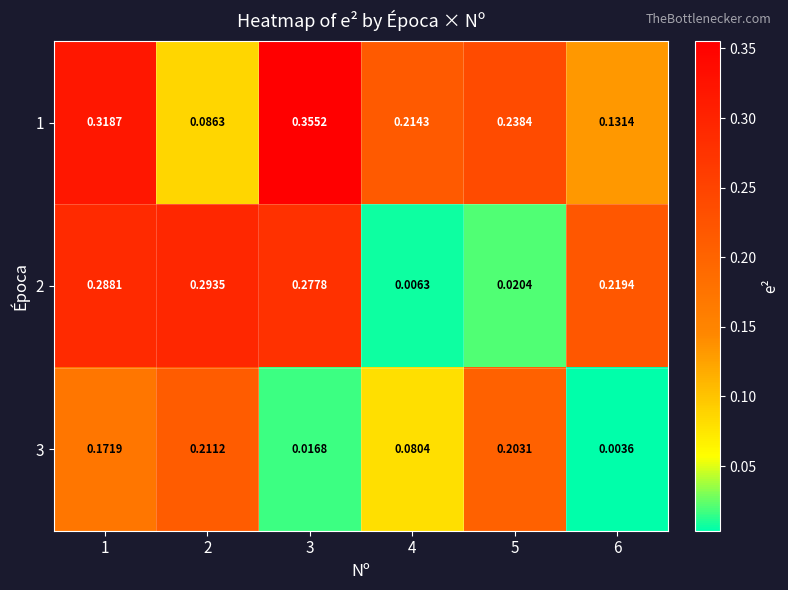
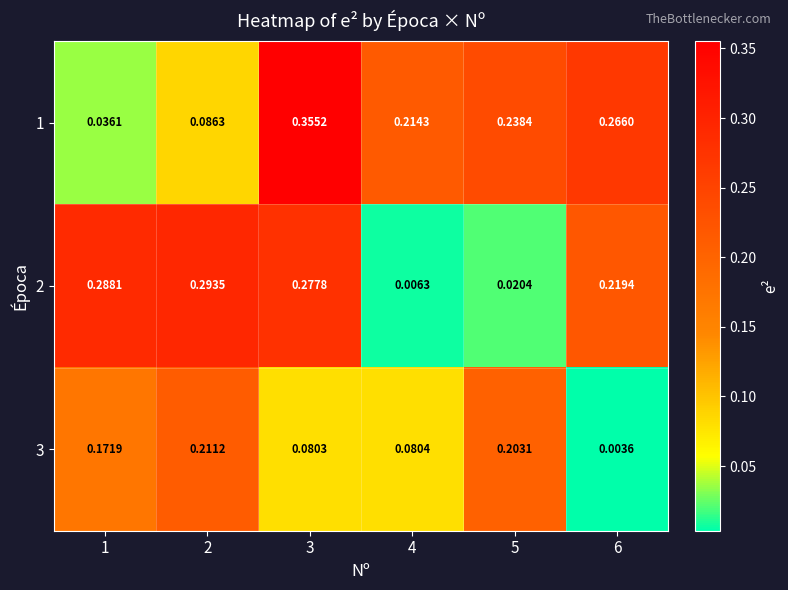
  {
    "1": {
-     "1": 0.3187,
+     "1": 0.0361,
      "2": 0.0863,
      "3": 0.3552,
      "4": 0.2143,
      "5": 0.2384,
-     "6": 0.1314
+     "6": 0.2660
    },
    "2": {
      "1": 0.2881,
      "2": 0.2935,
      "3": 0.2778,
      "4": 0.0063,
      "5": 0.0204,
      "6": 0.2194
    },
    "3": {
      "1": 0.1719,
      "2": 0.2112,
-     "3": 0.0168,
+     "3": 0.0803,
      "4": 0.0804,
      "5": 0.2031,
      "6": 0.0036
    }
  }
